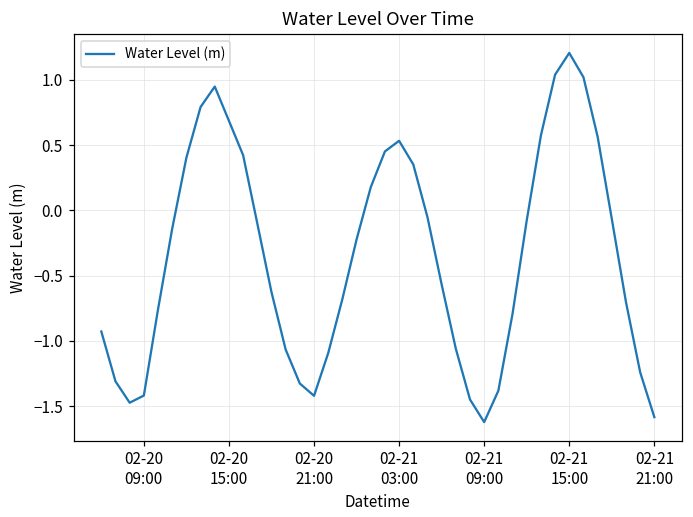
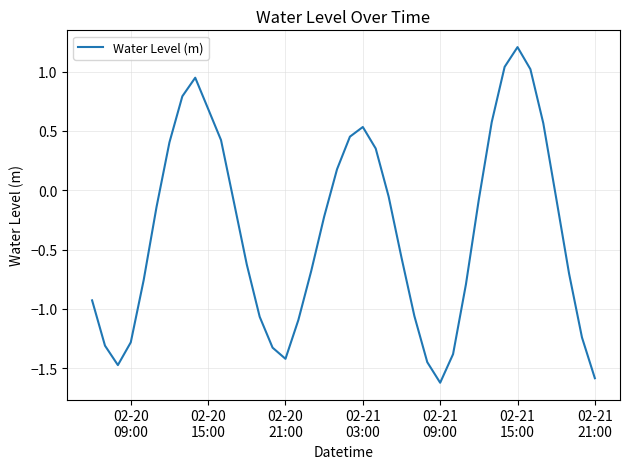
  {
-   "02-20 09:00": -1.42,
+   "02-20 09:00": -1.28,
    "02-20 15:00": 0.69,
    "02-20 21:00": -1.42,
    "02-21 03:00": 0.53,
    "02-21 09:00": -1.62,
    "02-21 15:00": 1.21,
    "02-21 21:00": -1.58
  }
